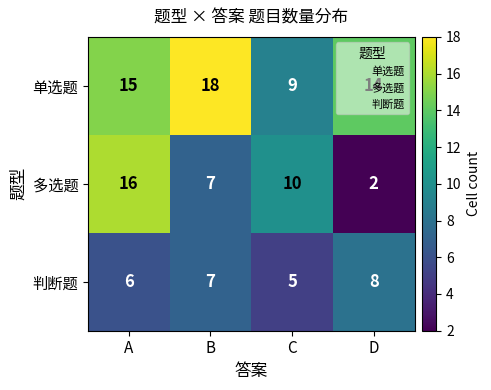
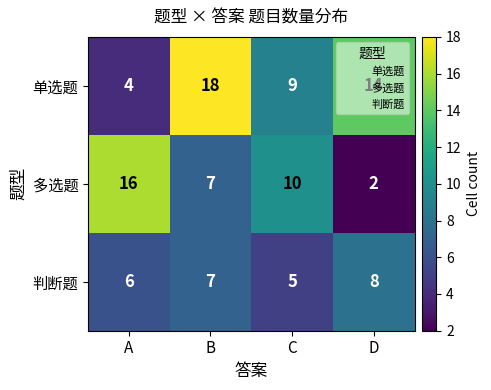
  {
    "单选题": {
-     "A": 15,
+     "A": 4,
      "B": 18,
      "C": 9
    },
    "多选题": {
      "A": 16,
      "B": 7,
      "C": 10,
      "D": 2
    },
    "判断题": {
      "A": 6,
      "B": 7,
      "C": 5,
      "D": 8
    }
  }
